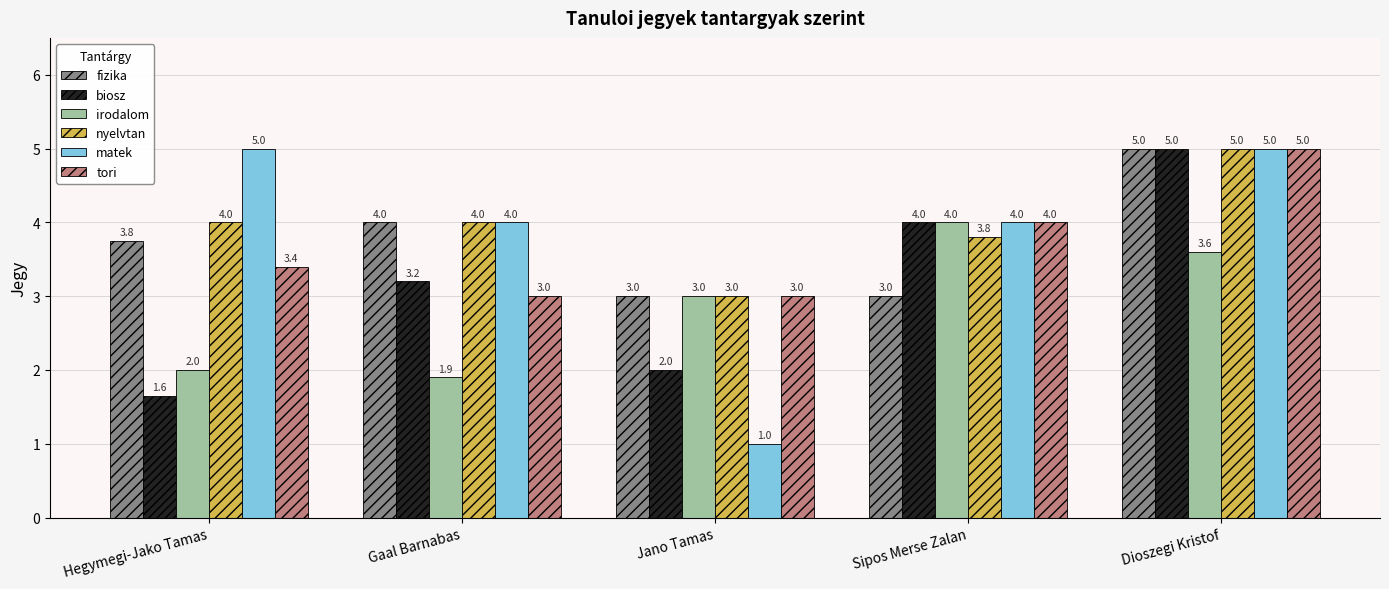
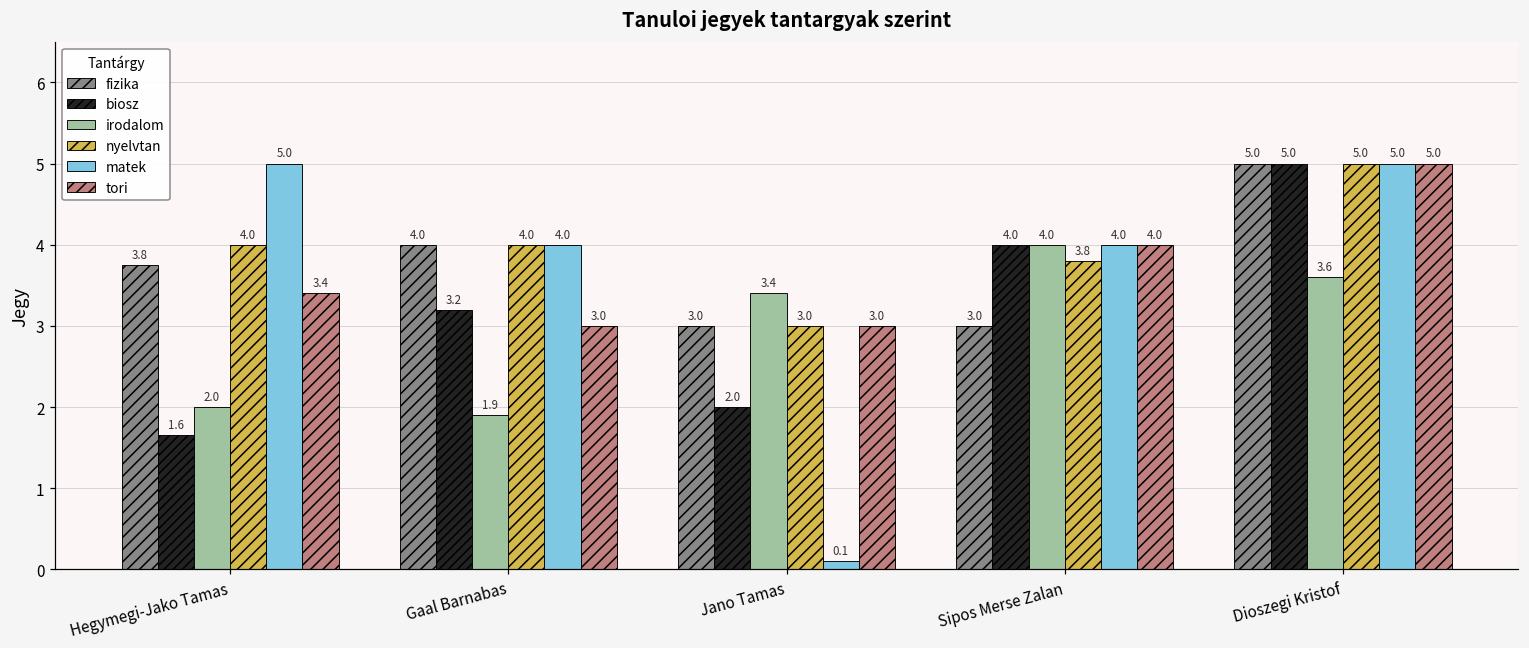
  {
    "biosz": {
      "Hegymegi-Jako Tamas": 1.6,
      "Gaal Barnabas": 3.2,
      "Jano Tamas": 2.0,
      "Sipos Merse Zalan": 4.0,
      "Dioszegi Kristof": 5.0
    },
    "irodalom": {
      "Hegymegi-Jako Tamas": 2.0,
      "Gaal Barnabas": 1.9,
-     "Jano Tamas": 3.0,
+     "Jano Tamas": 3.4,
      "Sipos Merse Zalan": 4.0,
      "Dioszegi Kristof": 3.6
    },
    "nyelvtan": {
      "Hegymegi-Jako Tamas": 4.0,
      "Gaal Barnabas": 4.0,
      "Jano Tamas": 3.0,
      "Sipos Merse Zalan": 3.8,
      "Dioszegi Kristof": 5.0
    },
    "matek": {
      "Hegymegi-Jako Tamas": 5.0,
      "Gaal Barnabas": 4.0,
-     "Jano Tamas": 1.0,
+     "Jano Tamas": 0.1,
      "Sipos Merse Zalan": 4.0,
      "Dioszegi Kristof": 5.0
    }
  }
